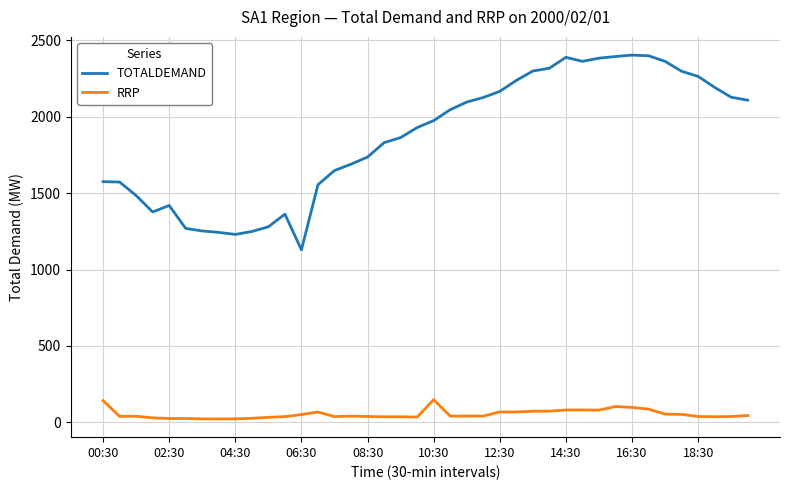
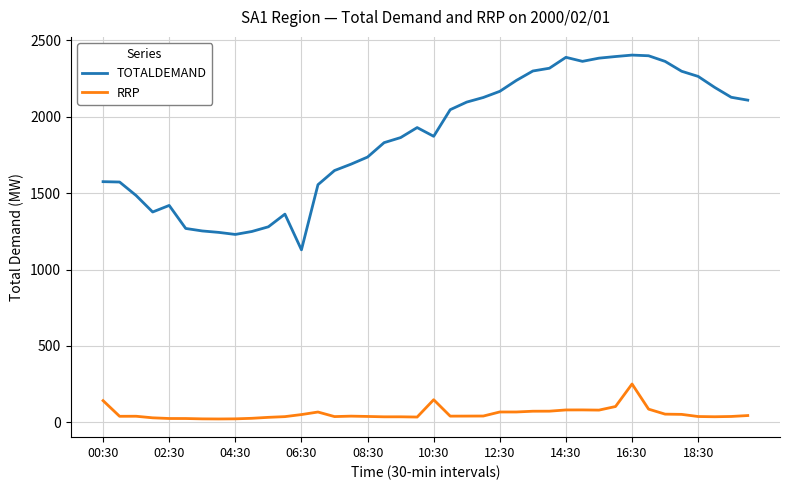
  {
    "TOTALDEMAND": {
      "00:30": 1580,
      "02:30": 1420,
      "04:30": 1230,
      "06:30": 1130,
      "08:30": 1740,
-     "10:30": 1970,
+     "10:30": 1870,
      "12:30": 2170,
      "14:30": 2390,
      "16:30": 2400,
      "18:30": 2260
    },
    "RRP": {
      "00:30": 140,
      "02:30": 30,
      "04:30": 20,
      "06:30": 50,
      "08:30": 40,
      "10:30": 150,
      "12:30": 70,
      "14:30": 80,
-     "16:30": 100,
+     "16:30": 250,
      "18:30": 40
    }
  }
